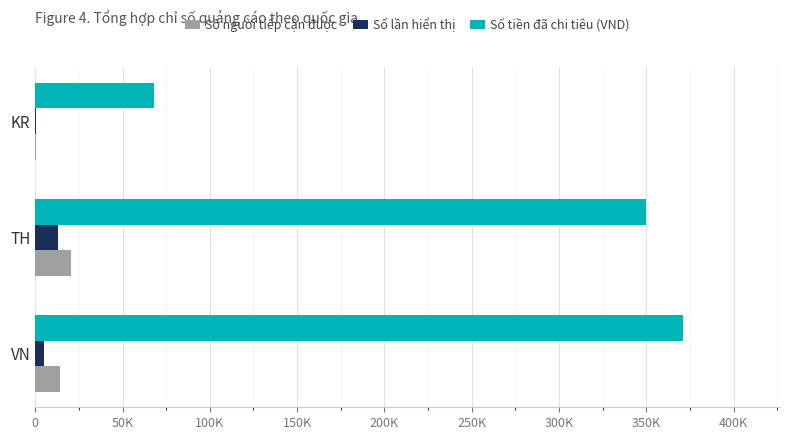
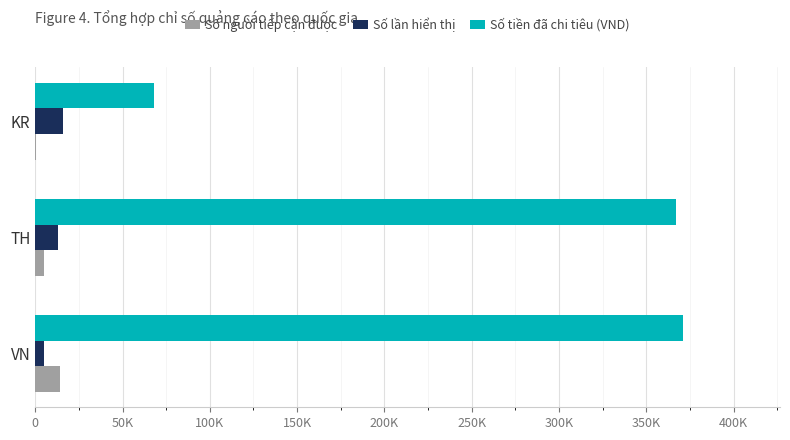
  {
    "Số người tiếp cận được": {
-     "TH": 20000,
+     "TH": 5000,
      "VN": 14000
    },
    "Số lần hiển thị": {
-     "KR": 1000,
+     "KR": 16000,
      "TH": 13000,
      "VN": 5000
    },
    "Số tiền đã chi tiêu (VND)": {
      "KR": 68000,
-     "TH": 350000,
+     "TH": 367000,
      "VN": 371000
    }
  }
